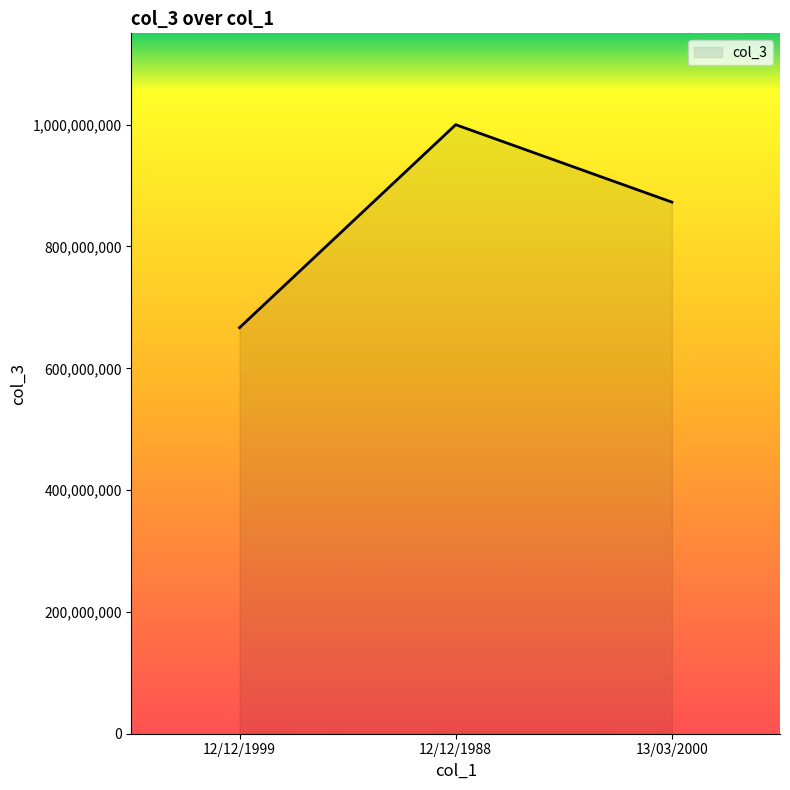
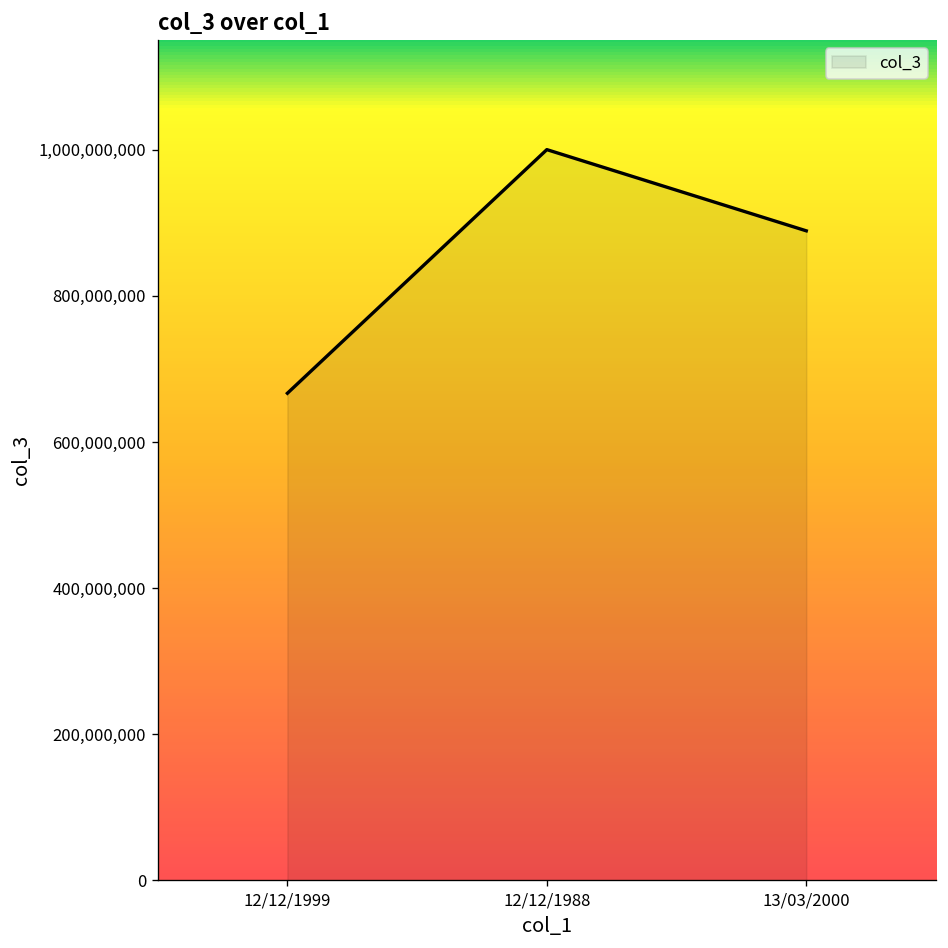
  {
    "12/12/1999": "670,000,000",
    "12/12/1988": "1,000,000,000",
-   "13/03/2000": "870,000,000"
+   "13/03/2000": "890,000,000"
  }
